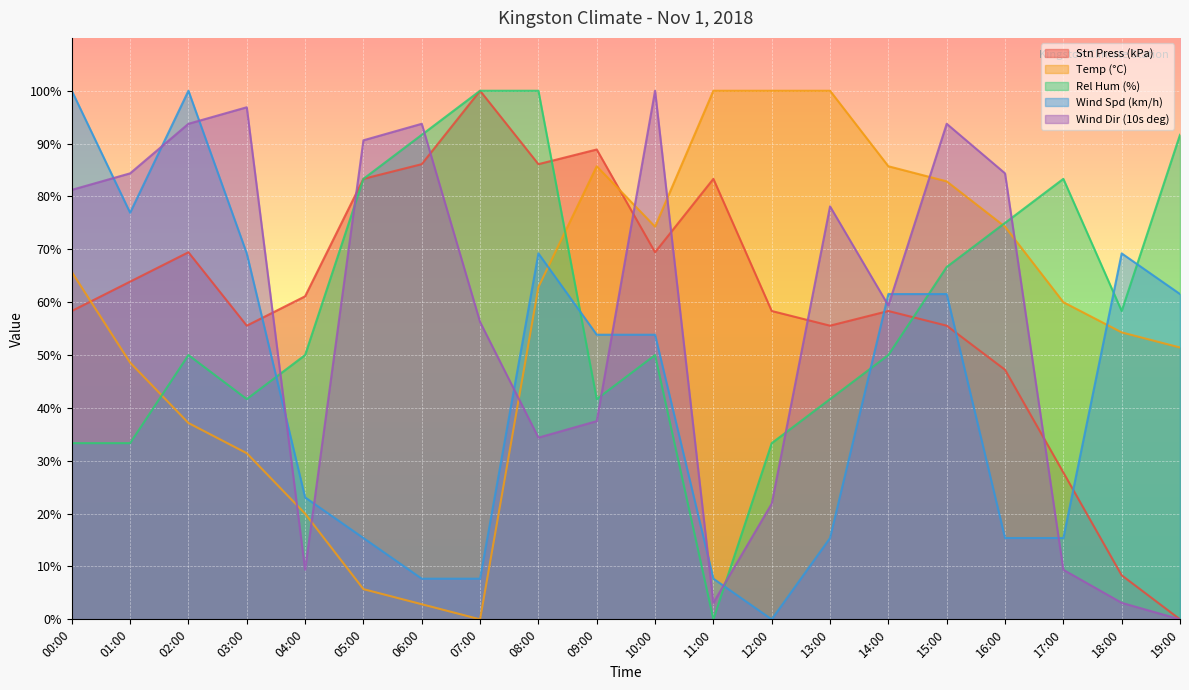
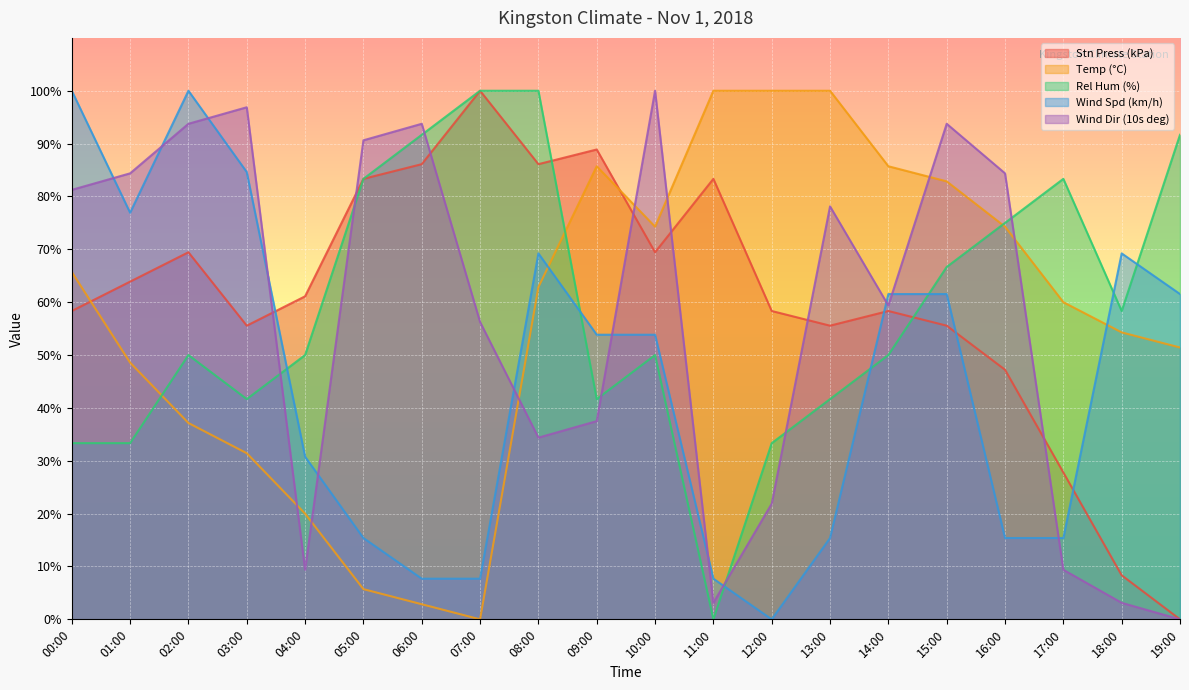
  {
    "Stn Press (kPa)": {
      "00:00": "58%",
      "01:00": "64%",
      "02:00": "69%",
      "03:00": "56%",
      "04:00": "61%",
      "06:00": "86%",
      "08:00": "86%",
      "09:00": "89%",
      "10:00": "69%",
      "11:00": "83%",
      "12:00": "58%",
      "13:00": "56%",
      "14:00": "58%",
      "15:00": "56%",
      "16:00": "47%",
      "17:00": "28%",
      "18:00": "8%"
    },
    "Temp (°C)": {
      "00:00": "66%",
      "01:00": "49%",
      "02:00": "37%",
      "03:00": "31%",
      "04:00": "20%",
      "05:00": "6%",
      "06:00": "3%",
      "07:00": "0%",
      "08:00": "63%",
      "09:00": "86%",
      "10:00": "74%",
      "11:00": "100%",
      "12:00": "100%",
      "13:00": "100%",
      "14:00": "86%",
      "15:00": "83%",
      "16:00": "74%",
      "17:00": "60%",
      "18:00": "54%",
      "19:00": "51%"
    },
    "Rel Hum (%)": {
      "00:00": "33%",
      "01:00": "33%",
      "02:00": "50%",
      "03:00": "42%",
      "04:00": "50%",
      "06:00": "92%",
      "08:00": "100%",
      "09:00": "42%",
      "10:00": "50%",
      "11:00": "0%",
      "12:00": "33%",
      "13:00": "42%",
      "14:00": "50%",
      "15:00": "67%",
      "16:00": "75%",
      "17:00": "83%",
      "18:00": "58%",
      "19:00": "92%"
    },
    "Wind Spd (km/h)": {
      "00:00": "100%",
      "01:00": "77%",
      "02:00": "100%",
-     "03:00": "69%",
-     "04:00": "23%",
+     "03:00": "85%",
+     "04:00": "31%",
      "05:00": "15%",
      "06:00": "8%",
      "07:00": "8%",
      "08:00": "69%",
      "09:00": "54%",
      "10:00": "54%",
      "11:00": "8%",
      "12:00": "0%",
      "13:00": "15%",
      "14:00": "62%",
      "15:00": "62%",
      "16:00": "15%",
      "17:00": "15%",
      "18:00": "69%",
      "19:00": "62%"
    },
    "Wind Dir (10s deg)": {
      "00:00": "81%",
      "01:00": "84%",
      "02:00": "94%",
      "03:00": "97%",
      "04:00": "9%",
      "05:00": "91%",
      "06:00": "94%",
      "07:00": "56%",
      "08:00": "34%",
      "09:00": "38%",
      "10:00": "100%",
      "11:00": "3%",
      "12:00": "22%",
      "13:00": "78%",
      "14:00": "59%",
      "15:00": "94%",
      "16:00": "84%",
      "17:00": "9%",
      "18:00": "3%"
    }
  }
